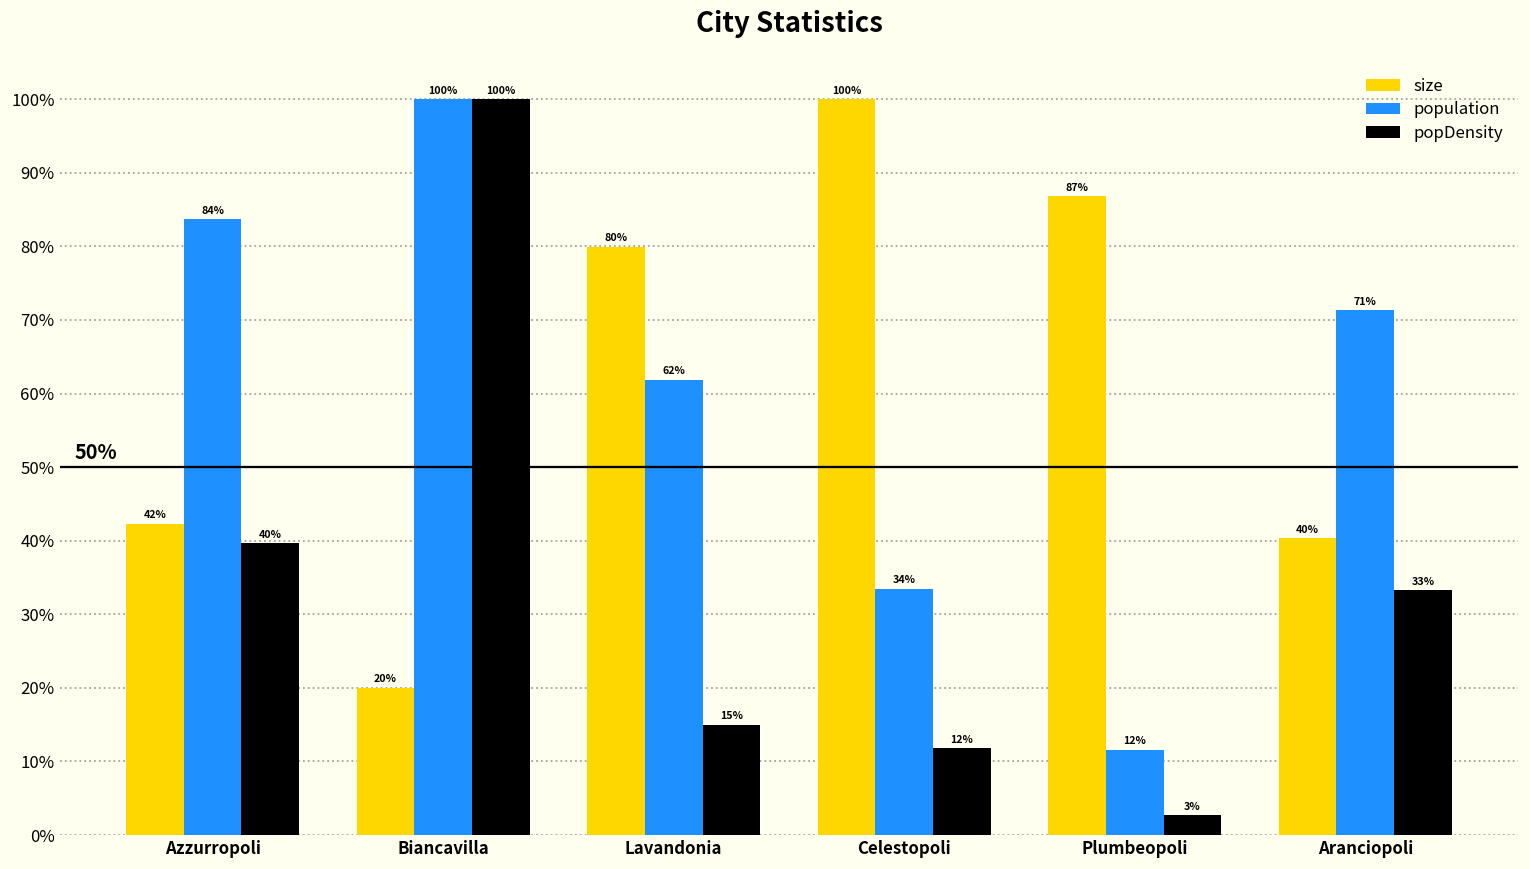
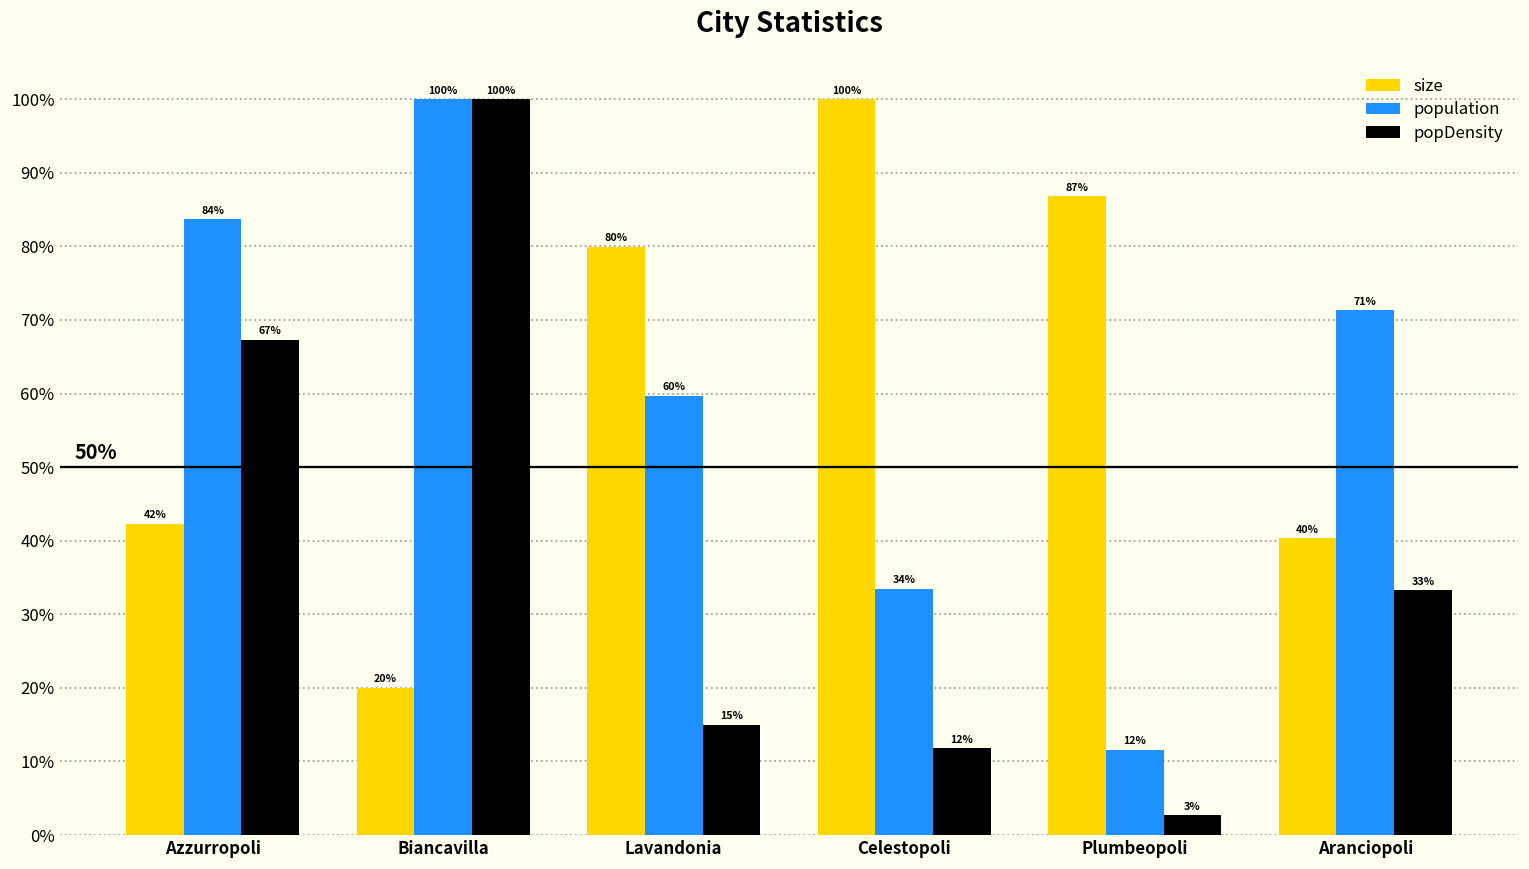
  {
    "size": {
      "Azzurropoli": "42%",
      "Biancavilla": "20%",
      "Lavandonia": "80%",
      "Celestopoli": "100%",
      "Plumbeopoli": "87%",
      "Aranciopoli": "40%"
    },
    "population": {
      "Azzurropoli": "84%",
      "Biancavilla": "100%",
-     "Lavandonia": "62%",
+     "Lavandonia": "60%",
      "Celestopoli": "34%",
      "Plumbeopoli": "12%",
      "Aranciopoli": "71%"
    },
    "popDensity": {
-     "Azzurropoli": "40%",
+     "Azzurropoli": "67%",
      "Biancavilla": "100%",
      "Lavandonia": "15%",
      "Celestopoli": "12%",
      "Plumbeopoli": "3%",
      "Aranciopoli": "33%"
    }
  }
